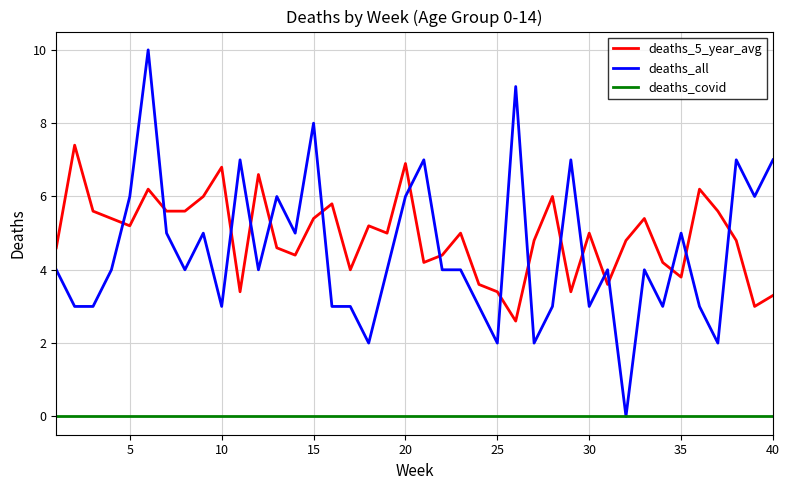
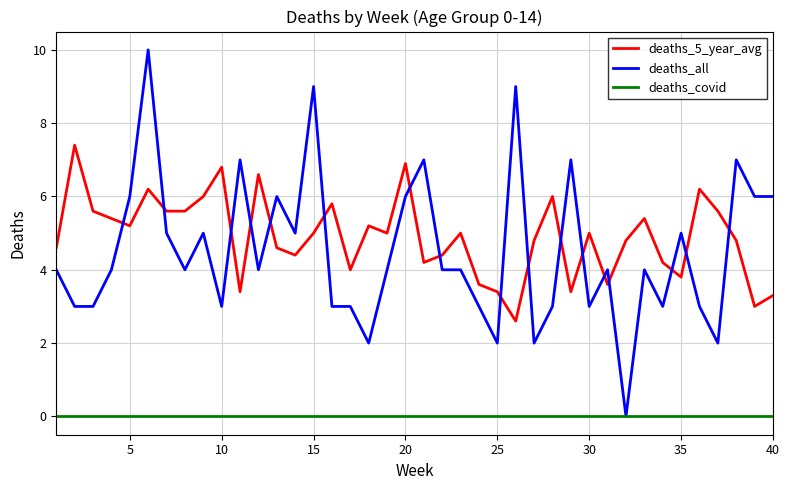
  {
    "deaths_5_year_avg": {
      "5": 5.2,
      "10": 6.8,
-     "15": 5.4,
+     "15": 5.0,
      "20": 6.9,
      "25": 3.4,
      "30": 5.0,
      "35": 3.8,
      "40": 3.3
    },
    "deaths_all": {
      "5": 6,
      "10": 3,
-     "15": 8,
+     "15": 9,
      "20": 6,
      "25": 2,
      "30": 3,
      "35": 5,
-     "40": 7
+     "40": 6
    },
    "deaths_covid": {
      "5": 0.0,
      "10": 0.0,
      "15": 0.0,
      "20": 0.0,
      "25": 0.0,
      "30": 0.0,
      "35": 0.0,
      "40": 0.0
    }
  }
